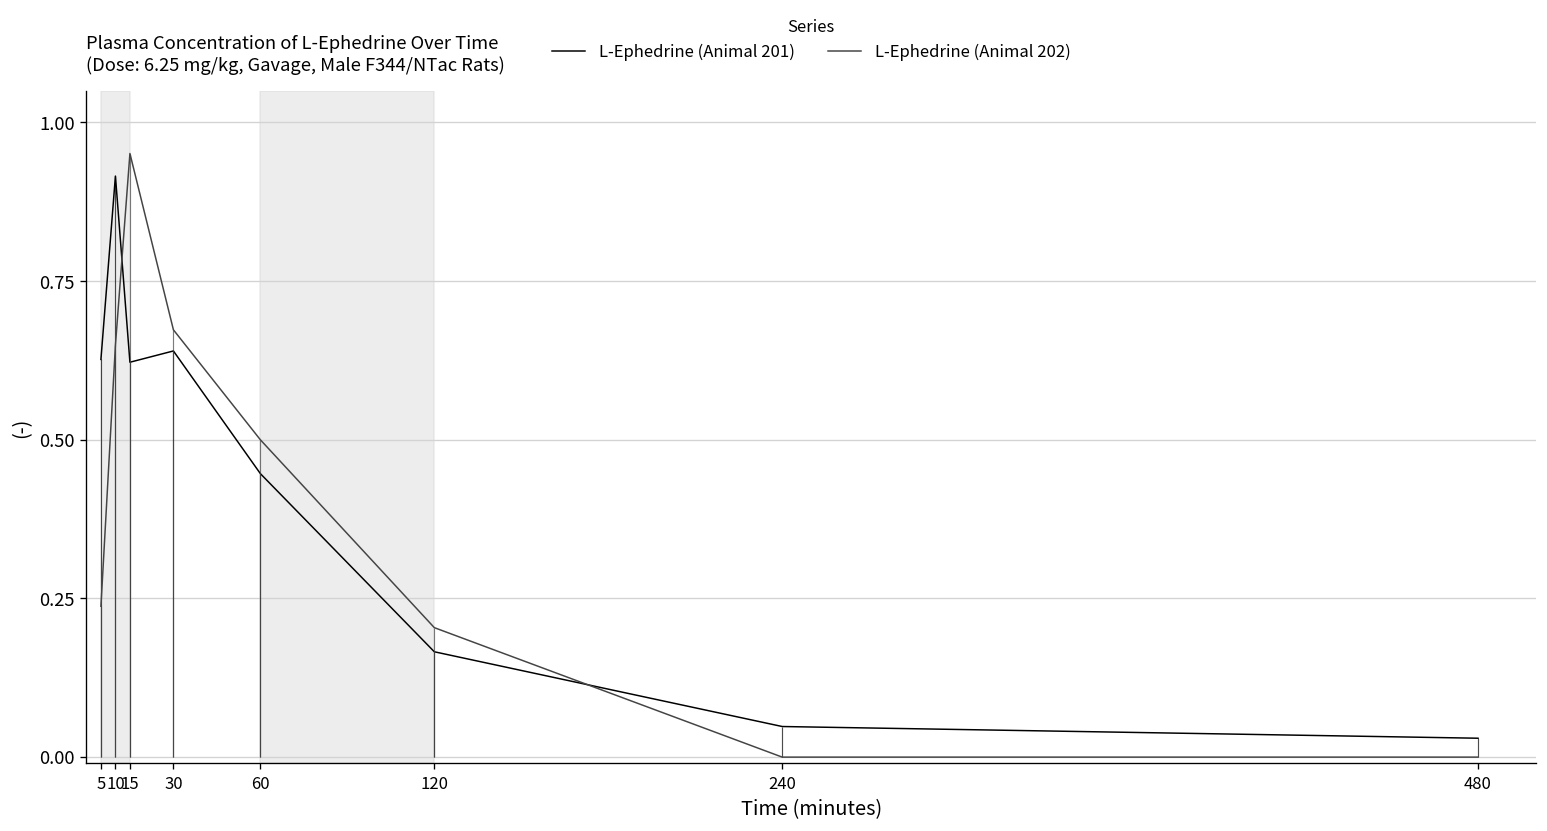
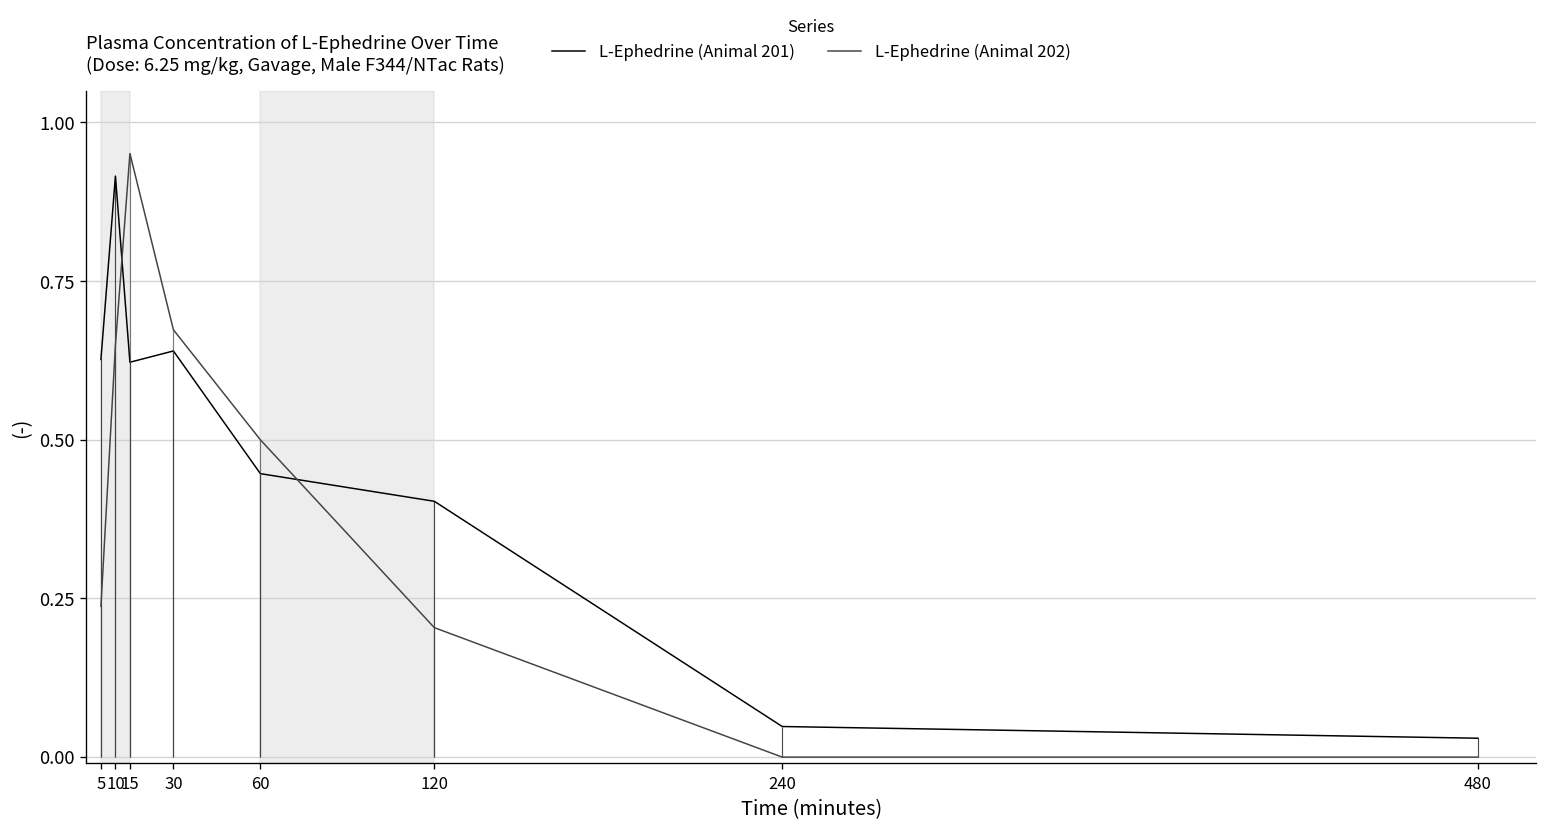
  {
    "L-Ephedrine (Animal 201)": {
      "5": 0.63,
      "30": 0.64,
      "60": 0.45,
-     "120": 0.17,
+     "120": 0.40,
      "240": 0.05,
      "480": 0.03
    },
    "L-Ephedrine (Animal 202)": {
      "5": 0.24,
      "30": 0.67,
      "60": 0.50,
      "120": 0.20,
      "240": 0.00,
      "480": 0.00
    }
  }
